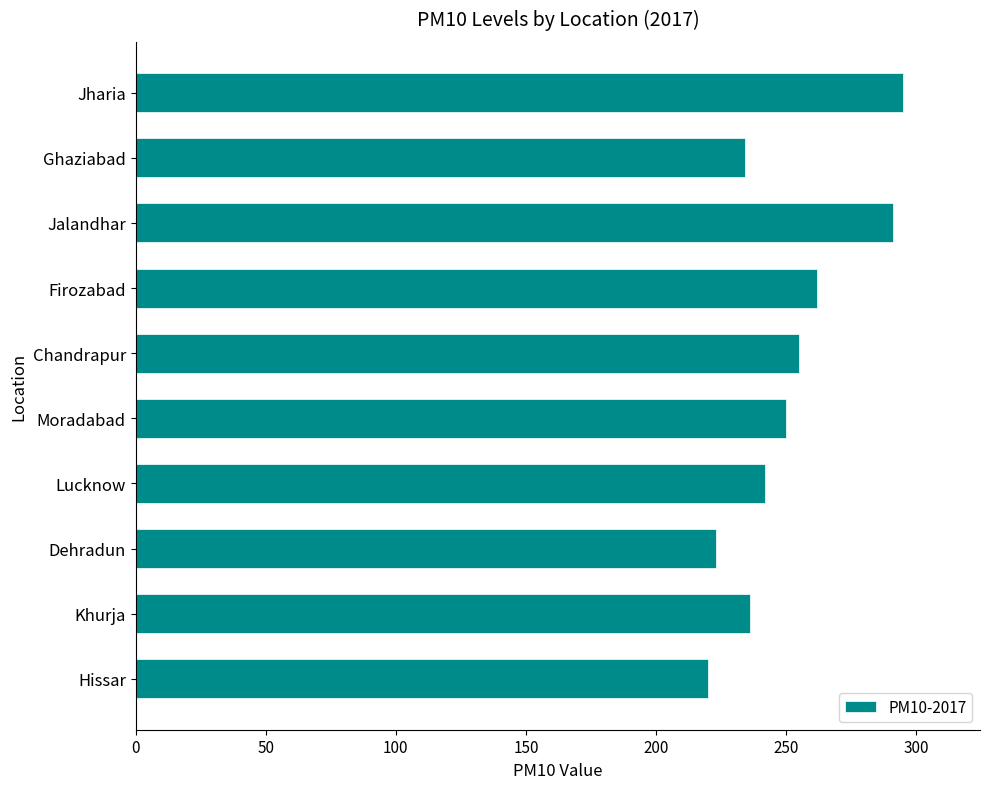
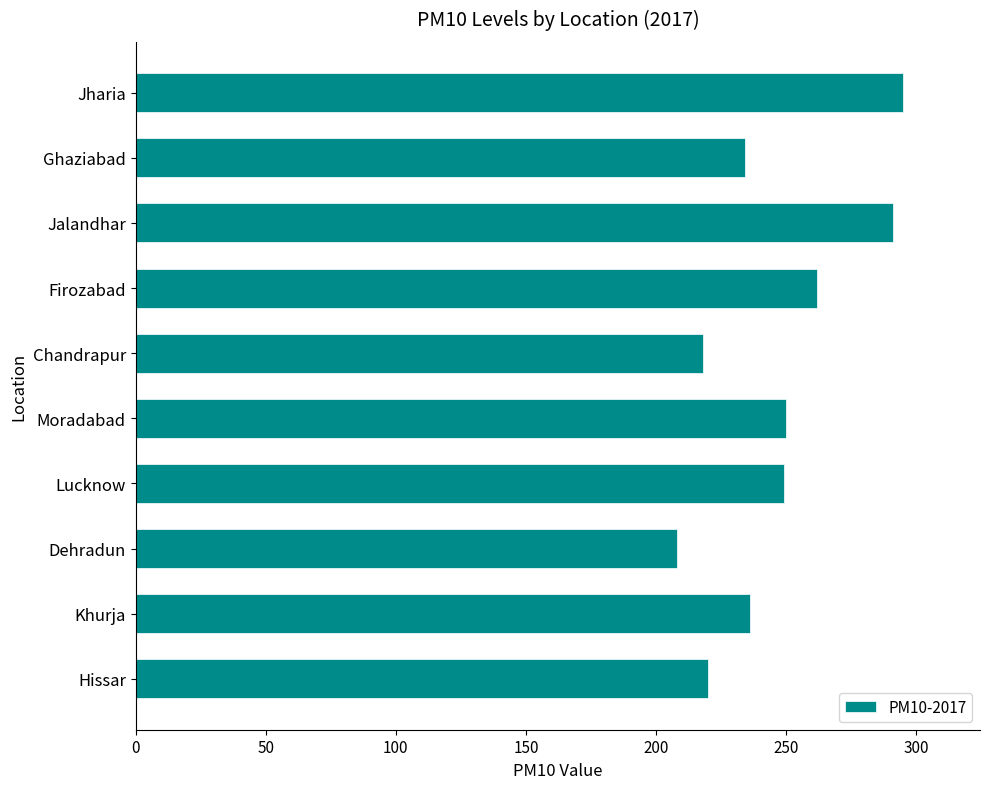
  {
    "Jharia": 295,
    "Ghaziabad": 234,
    "Jalandhar": 291,
    "Firozabad": 262,
-   "Chandrapur": 255,
+   "Chandrapur": 218,
    "Moradabad": 250,
-   "Lucknow": 242,
-   "Dehradun": 223,
+   "Lucknow": 249,
+   "Dehradun": 208,
    "Khurja": 236,
    "Hissar": 220
  }
